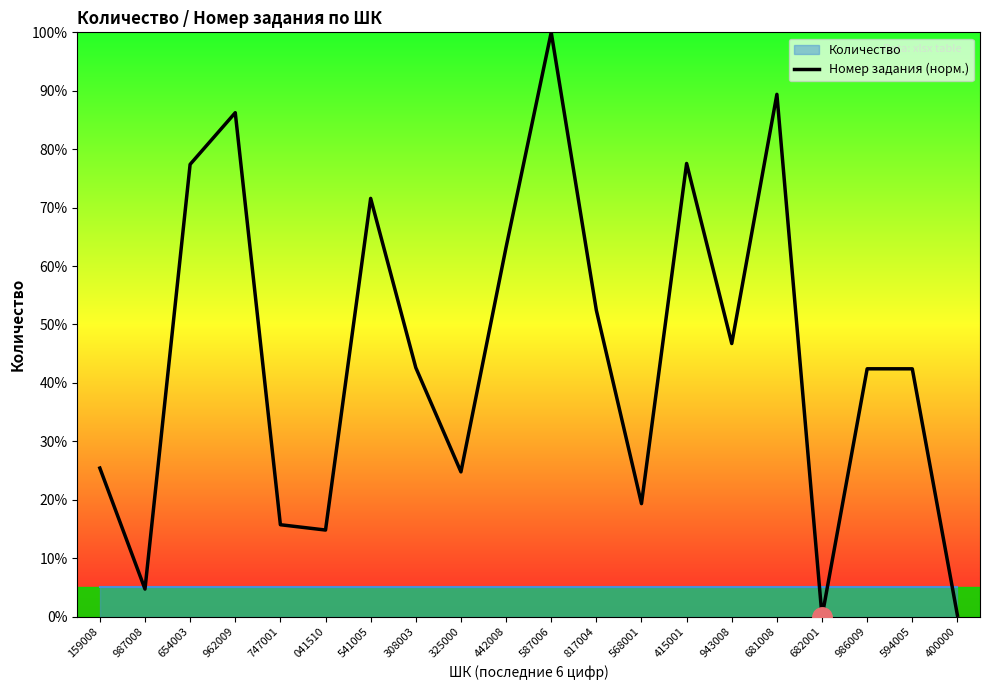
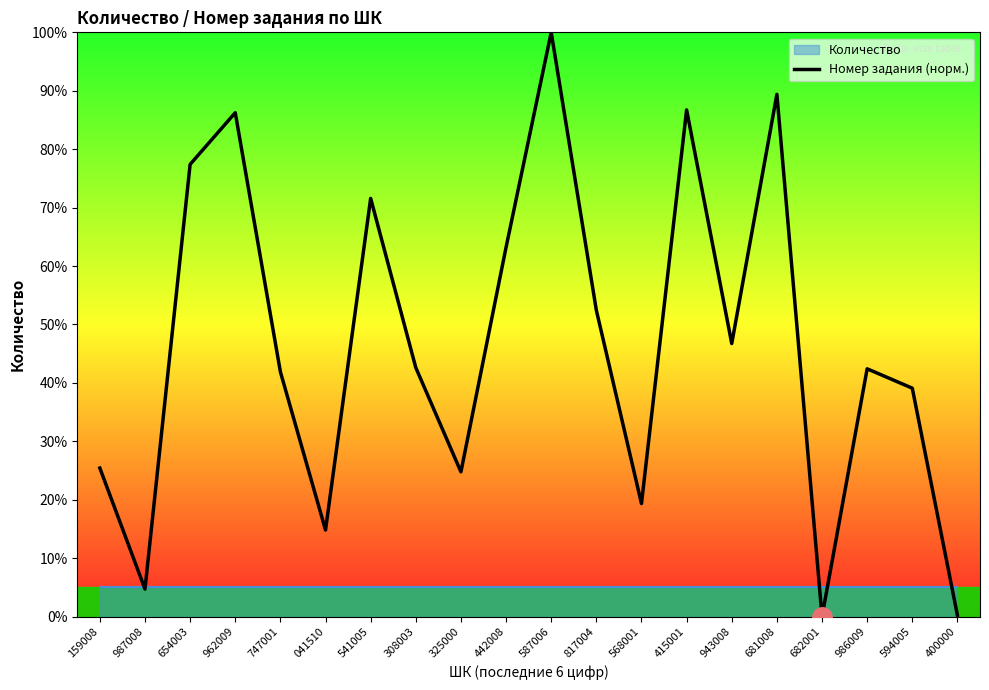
  {
    "Номер задания (норм.)": {
      "159008": "25%",
      "654003": "77%",
      "962009": "86%",
-     "747001": "16%",
+     "747001": "42%",
      "041510": "15%",
      "541005": "72%",
      "308003": "43%",
      "325000": "25%",
      "442008": "63%",
      "587006": "100%",
      "817004": "52%",
      "568001": "19%",
-     "415001": "78%",
+     "415001": "87%",
      "943008": "47%",
      "681008": "89%",
      "986009": "42%",
-     "594005": "42%"
+     "594005": "39%"
    }
  }
